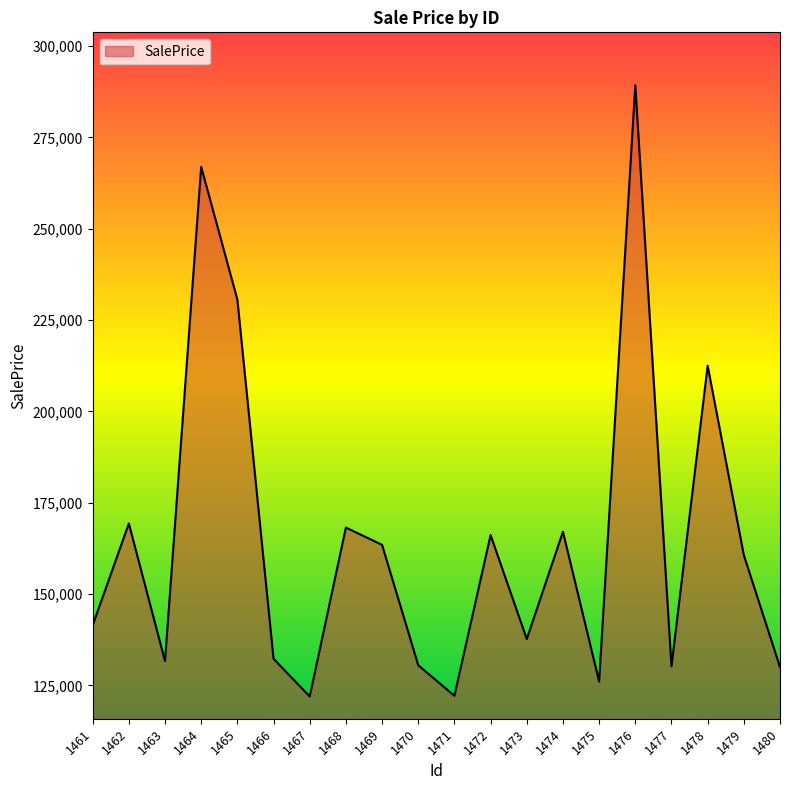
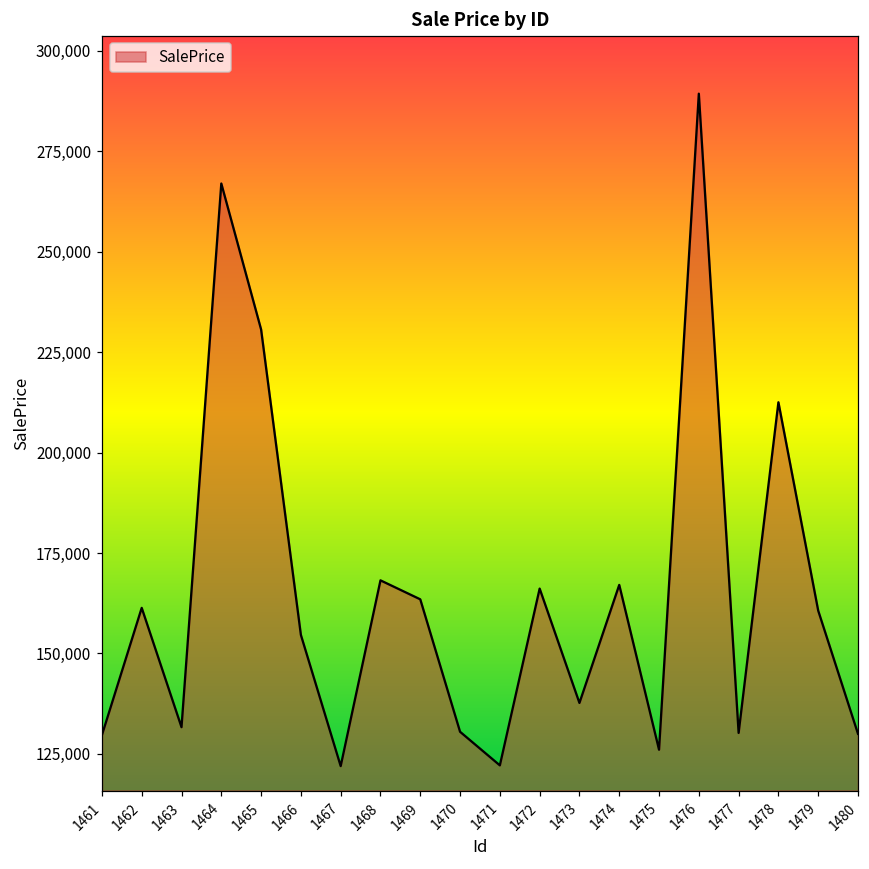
  {
-   "1461": "141,000",
-   "1462": "169,000",
+   "1461": "130,000",
+   "1462": "161,000",
    "1463": "132,000",
    "1464": "267,000",
    "1465": "231,000",
-   "1466": "132,000",
+   "1466": "155,000",
    "1467": "122,000",
    "1468": "168,000",
    "1469": "163,000",
    "1470": "131,000",
    "1471": "122,000",
    "1472": "166,000",
    "1473": "138,000",
    "1474": "167,000",
    "1475": "126,000",
    "1476": "289,000",
    "1477": "130,000",
    "1478": "213,000",
    "1479": "161,000",
    "1480": "130,000"
  }
